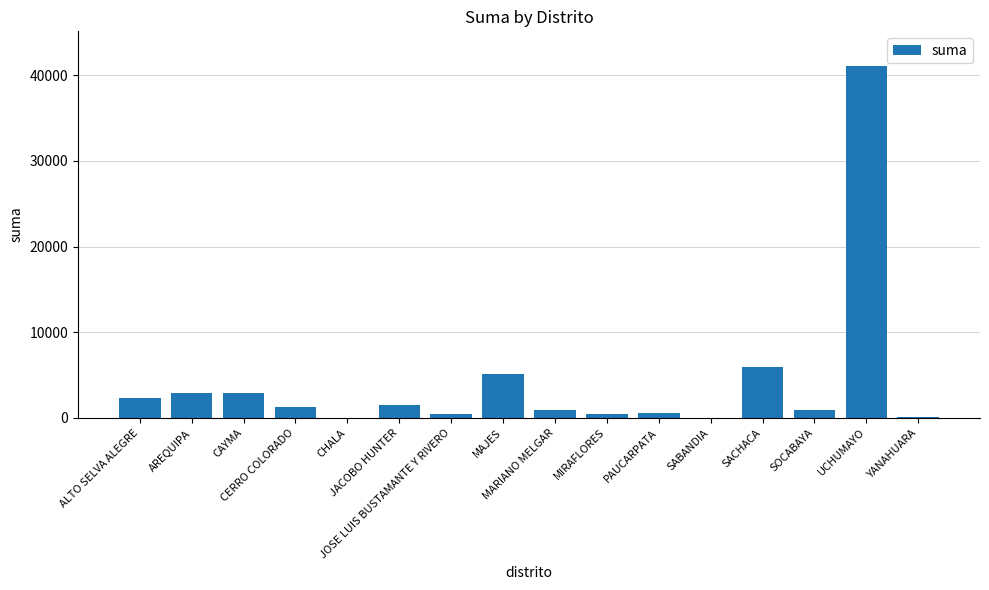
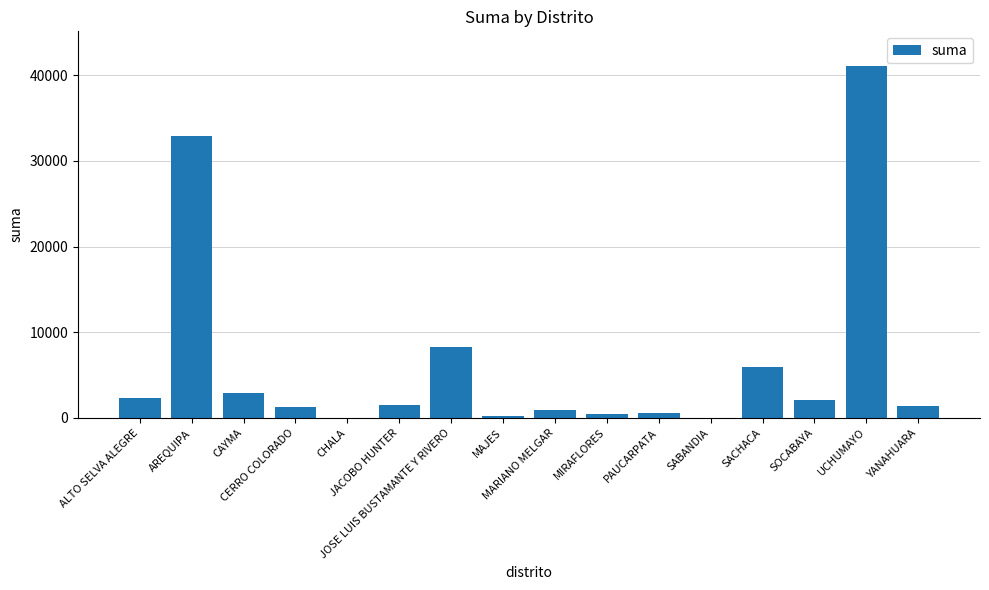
  {
    "ALTO SELVA ALEGRE": 2000,
-   "AREQUIPA": 3000,
+   "AREQUIPA": 33000,
    "CAYMA": 3000,
    "CERRO COLORADO": 1000,
    "JACOBO HUNTER": 1000,
-   "JOSE LUIS BUSTAMANTE Y RIVERO": 0,
-   "MAJES": 5000,
+   "JOSE LUIS BUSTAMANTE Y RIVERO": 8000,
+   "MAJES": 0,
    "MARIANO MELGAR": 1000,
    "MIRAFLORES": 0,
    "PAUCARPATA": 1000,
    "SACHACA": 6000,
-   "SOCABAYA": 1000,
+   "SOCABAYA": 2000,
    "UCHUMAYO": 41000,
-   "YANAHUARA": 0
+   "YANAHUARA": 1000
  }
